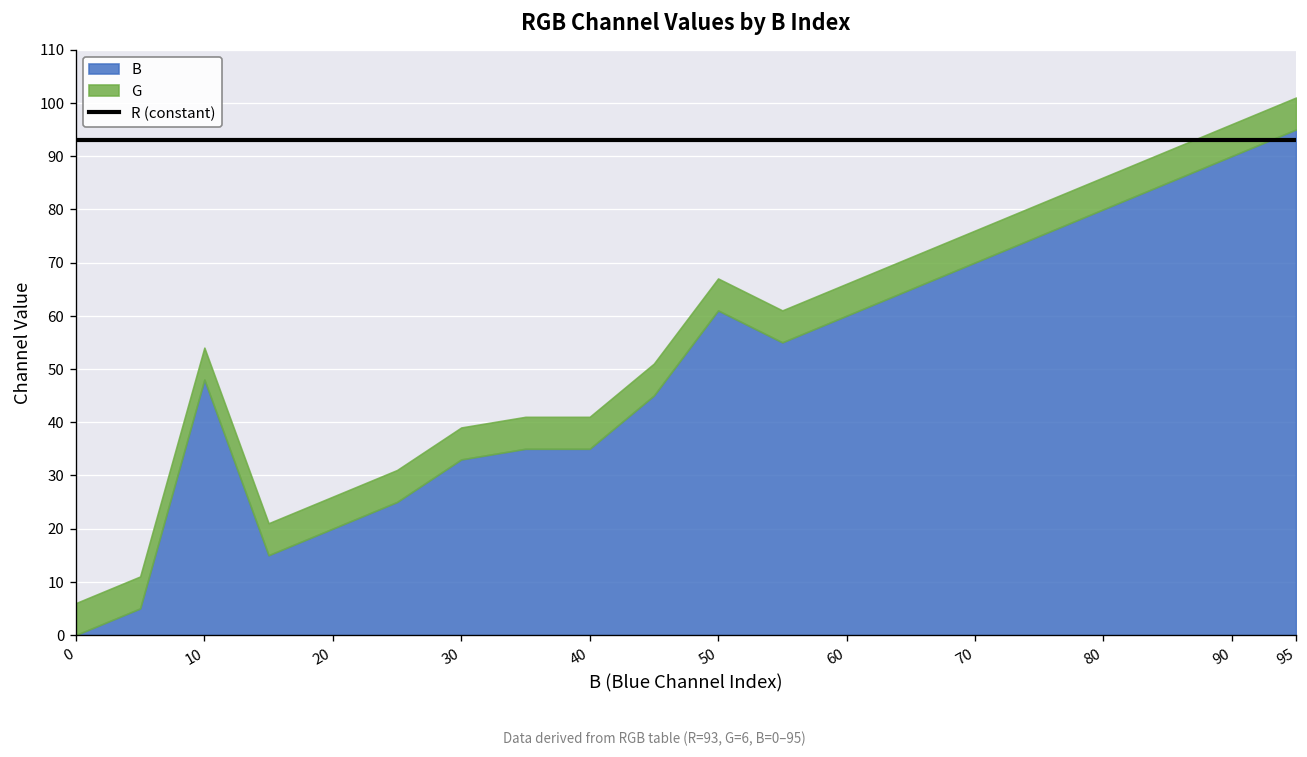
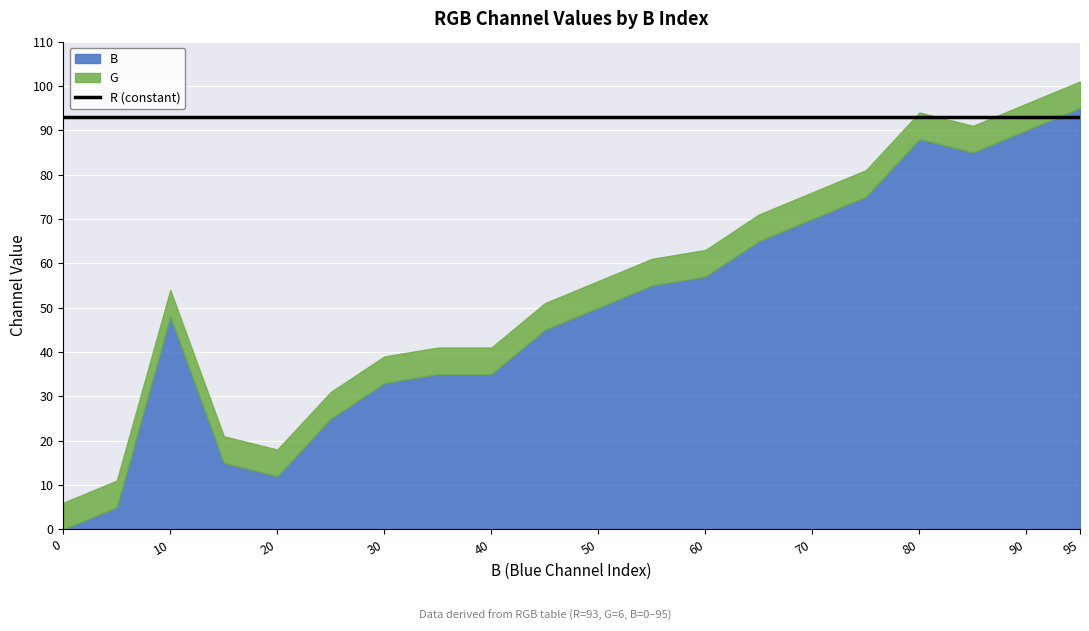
  {
    "R (constant)": {
      "0": 93,
      "10": 93,
      "20": 93,
      "30": 93,
      "40": 93,
      "50": 93,
      "60": 93,
      "70": 93,
      "80": 93,
      "90": 93,
      "95": 93
    },
    "B": {
      "0": 0,
      "10": 48,
-     "20": 20,
+     "20": 12,
      "30": 33,
      "40": 35,
-     "50": 61,
-     "60": 60,
+     "50": 50,
+     "60": 57,
      "70": 70,
-     "80": 80,
+     "80": 88,
      "90": 90,
      "95": 95
    },
    "G": {
      "0": 6,
      "10": 6,
      "20": 6,
      "30": 6,
      "40": 6,
      "50": 6,
      "60": 6,
      "70": 6,
      "80": 6,
      "90": 6,
      "95": 6
    }
  }
